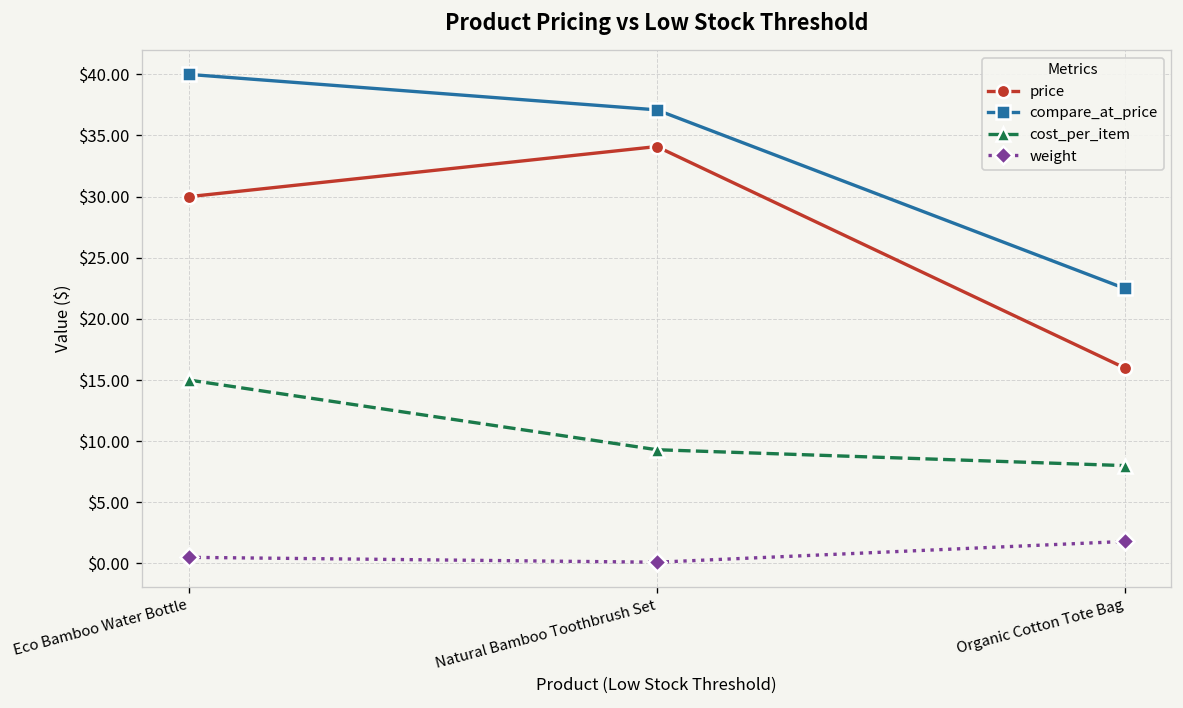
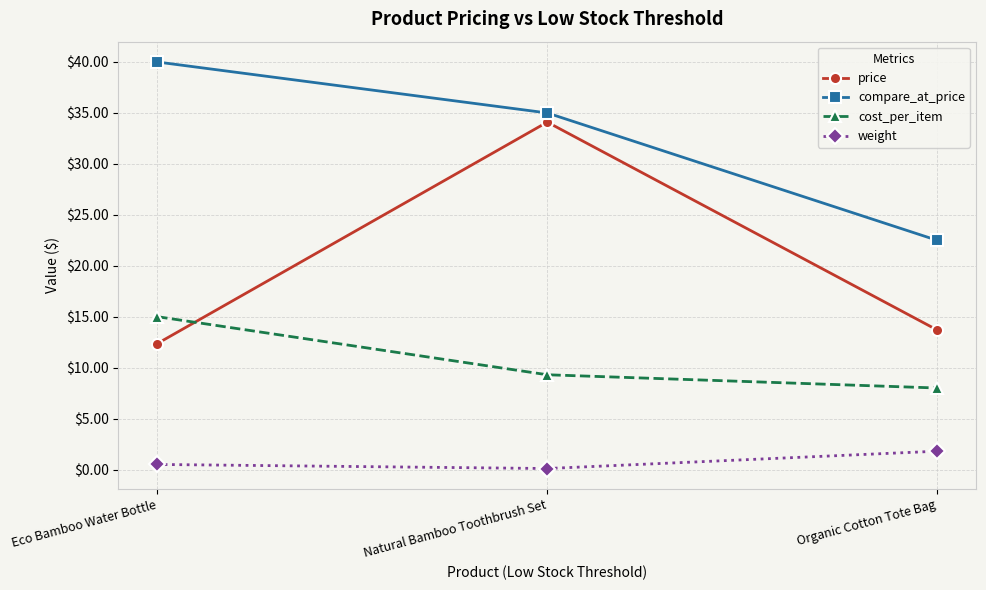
  {
    "price": {
-     "Eco Bamboo Water Bottle": "$30.0",
+     "Eco Bamboo Water Bottle": "$12.4",
      "Natural Bamboo Toothbrush Set": "$34.1",
-     "Organic Cotton Tote Bag": "$16.0"
+     "Organic Cotton Tote Bag": "$13.7"
    },
    "compare_at_price": {
      "Eco Bamboo Water Bottle": "$40.0",
-     "Natural Bamboo Toothbrush Set": "$37.1",
+     "Natural Bamboo Toothbrush Set": "$35.0",
      "Organic Cotton Tote Bag": "$22.5"
    },
    "cost_per_item": {
      "Eco Bamboo Water Bottle": "$15.0",
      "Natural Bamboo Toothbrush Set": "$9.3",
      "Organic Cotton Tote Bag": "$8.0"
    },
    "weight": {
      "Eco Bamboo Water Bottle": "$0.5",
      "Natural Bamboo Toothbrush Set": "$0.1",
      "Organic Cotton Tote Bag": "$1.8"
    }
  }
